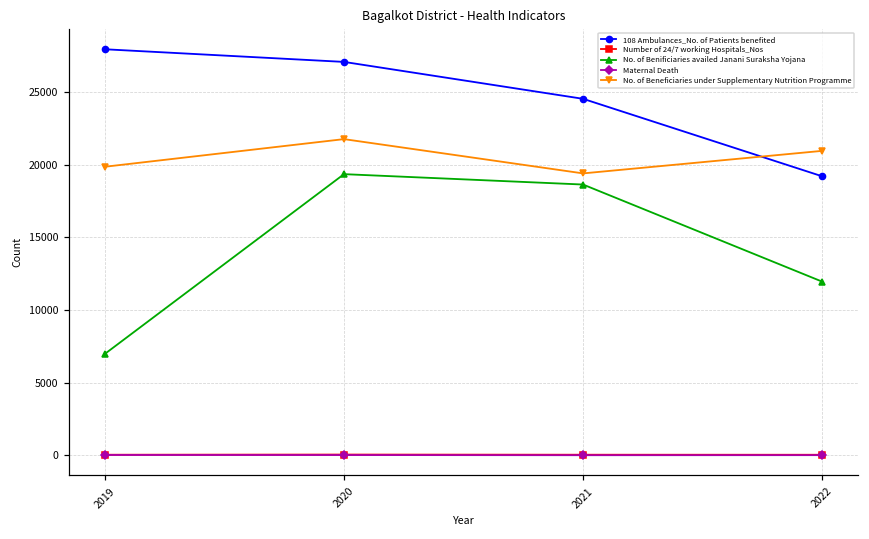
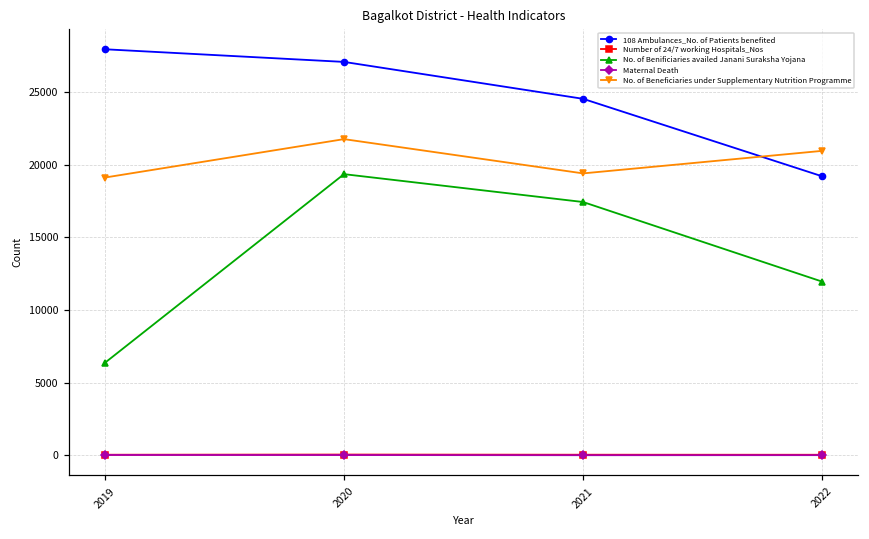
  {
    "108 Ambulances_No. of Patients benefited": {
      "2019": 28000,
      "2020": 27100,
      "2021": 24500,
      "2022": 19200
    },
    "No. of Benificiaries availed Janani Suraksha Yojana": {
-     "2019": 7000,
+     "2019": 6400,
      "2020": 19400,
-     "2021": 18600,
+     "2021": 17400,
      "2022": 12000
    },
    "No. of Beneficiaries under Supplementary Nutrition Programme": {
-     "2019": 19900,
+     "2019": 19100,
      "2020": 21800,
      "2021": 19400,
      "2022": 21000
    }
  }
